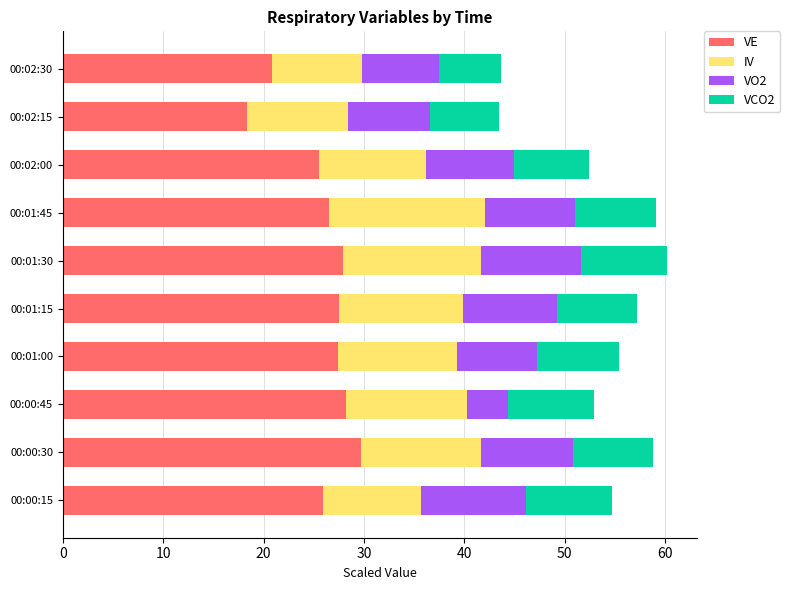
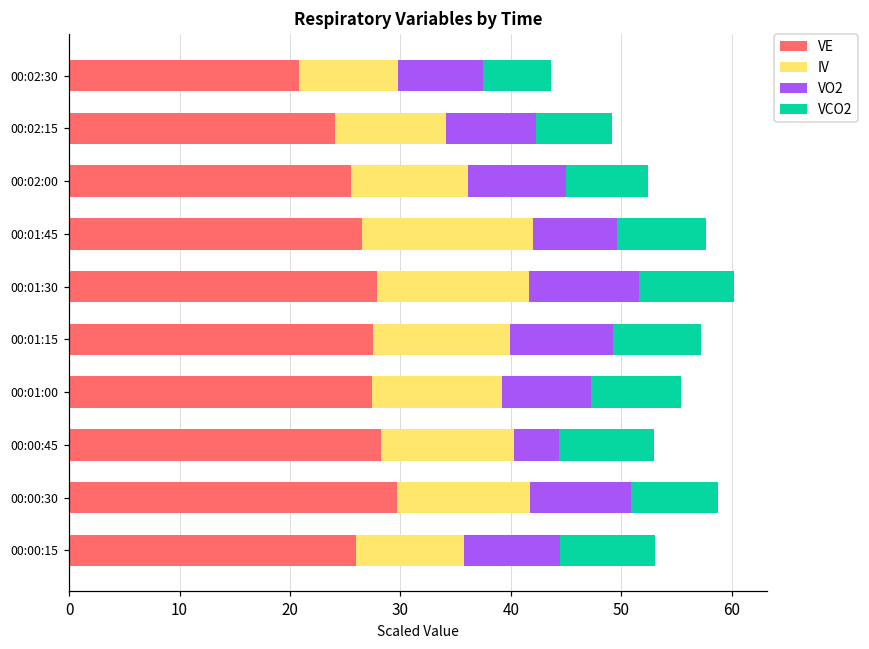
  {
    "VE": {
      "00:02:30": 20.9,
-     "00:02:15": 18.4,
+     "00:02:15": 24.1,
      "00:02:00": 25.5,
      "00:01:45": 26.5,
      "00:01:30": 27.9,
      "00:01:15": 27.6,
      "00:01:00": 27.4,
      "00:00:45": 28.2,
      "00:00:30": 29.7,
      "00:00:15": 26.0
    },
    "IV": {
      "00:02:30": 8.9,
      "00:02:15": 10.0,
      "00:02:00": 10.6,
      "00:01:45": 15.5,
      "00:01:30": 13.8,
      "00:01:15": 12.3,
      "00:01:00": 11.8,
      "00:00:45": 12.1,
      "00:00:30": 12.0,
      "00:00:15": 9.8
    },
    "VO2": {
      "00:02:30": 7.8,
      "00:02:15": 8.2,
      "00:02:00": 8.8,
-     "00:01:45": 9.0,
+     "00:01:45": 7.6,
      "00:01:30": 9.9,
      "00:01:15": 9.4,
      "00:01:00": 8.0,
      "00:00:45": 4.1,
      "00:00:30": 9.2,
-     "00:00:15": 10.4
+     "00:00:15": 8.8
    },
    "VCO2": {
      "00:02:30": 6.1,
      "00:02:15": 6.9,
      "00:02:00": 7.5,
      "00:01:45": 8.1,
      "00:01:30": 8.6,
      "00:01:15": 8.0,
      "00:01:00": 8.1,
      "00:00:45": 8.6,
      "00:00:30": 7.9,
      "00:00:15": 8.6
    }
  }
